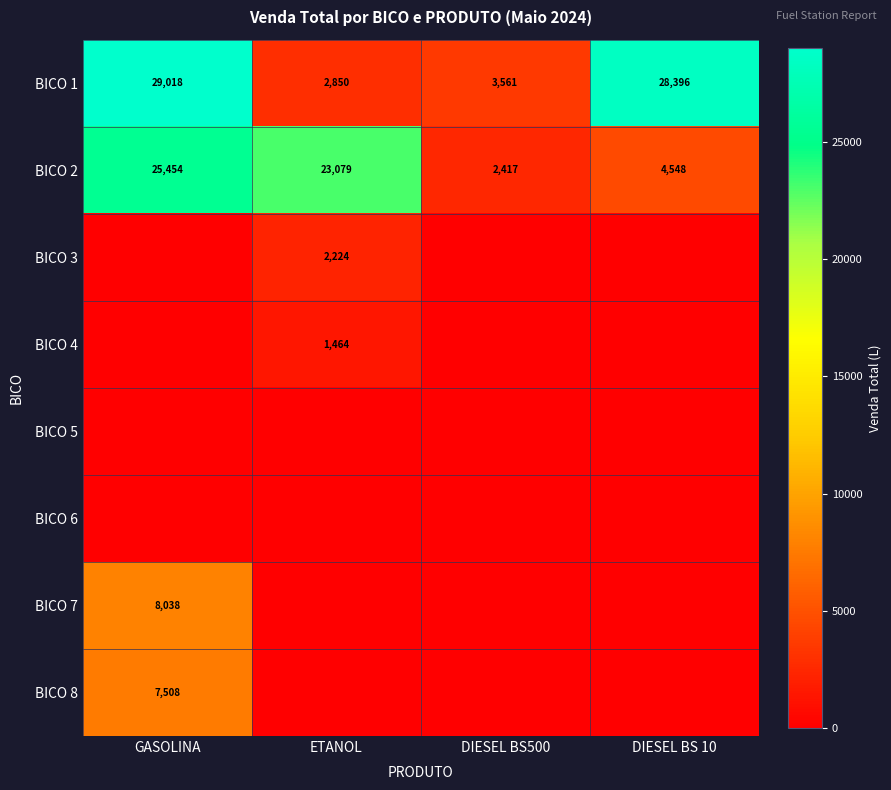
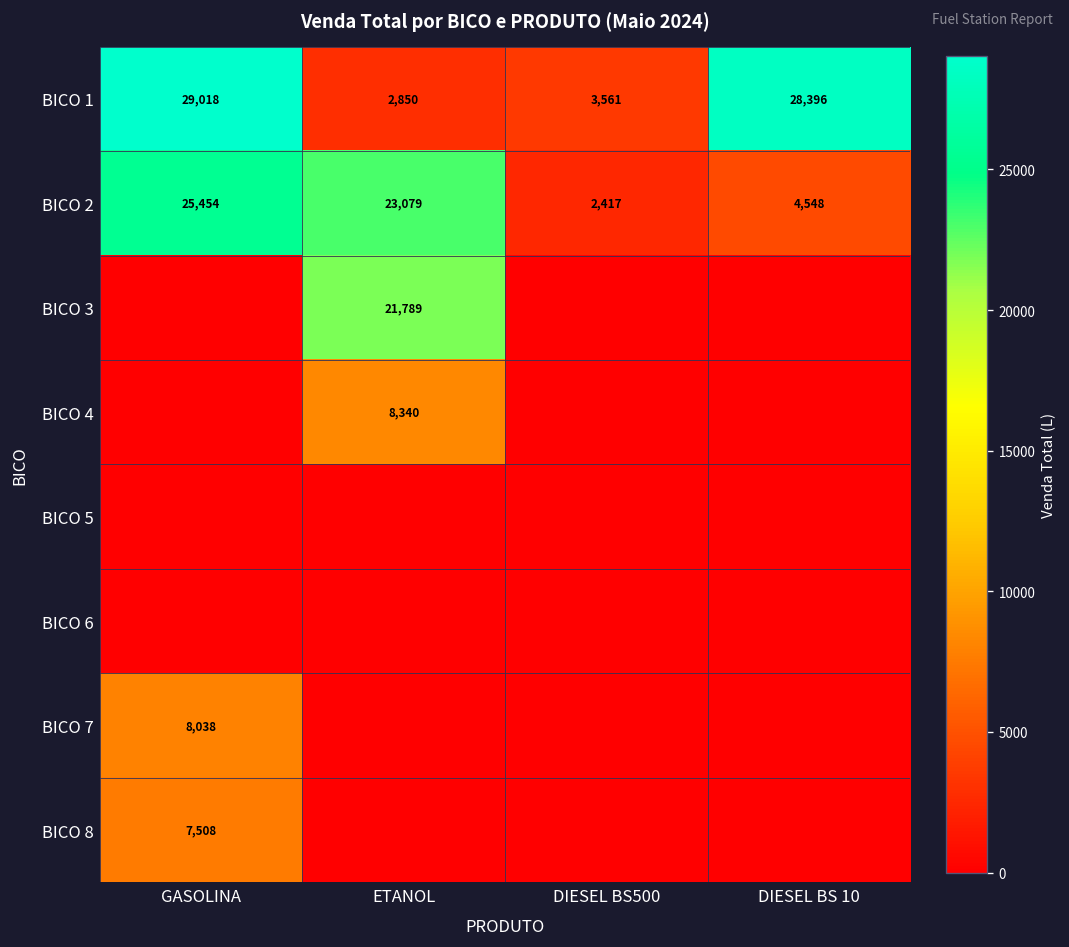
  {
    "BICO 1": {
      "GASOLINA": "29,018",
      "ETANOL": "2,850",
      "DIESEL BS500": "3,561",
      "DIESEL BS 10": "28,396"
    },
    "BICO 2": {
      "GASOLINA": "25,454",
      "ETANOL": "23,079",
      "DIESEL BS500": "2,417",
      "DIESEL BS 10": "4,548"
    },
    "BICO 3": {
-     "ETANOL": "2,224"
+     "ETANOL": "21,789"
    },
    "BICO 4": {
-     "ETANOL": "1,464"
+     "ETANOL": "8,340"
    },
    "BICO 7": {
      "GASOLINA": "8,038"
    },
    "BICO 8": {
      "GASOLINA": "7,508"
    }
  }
